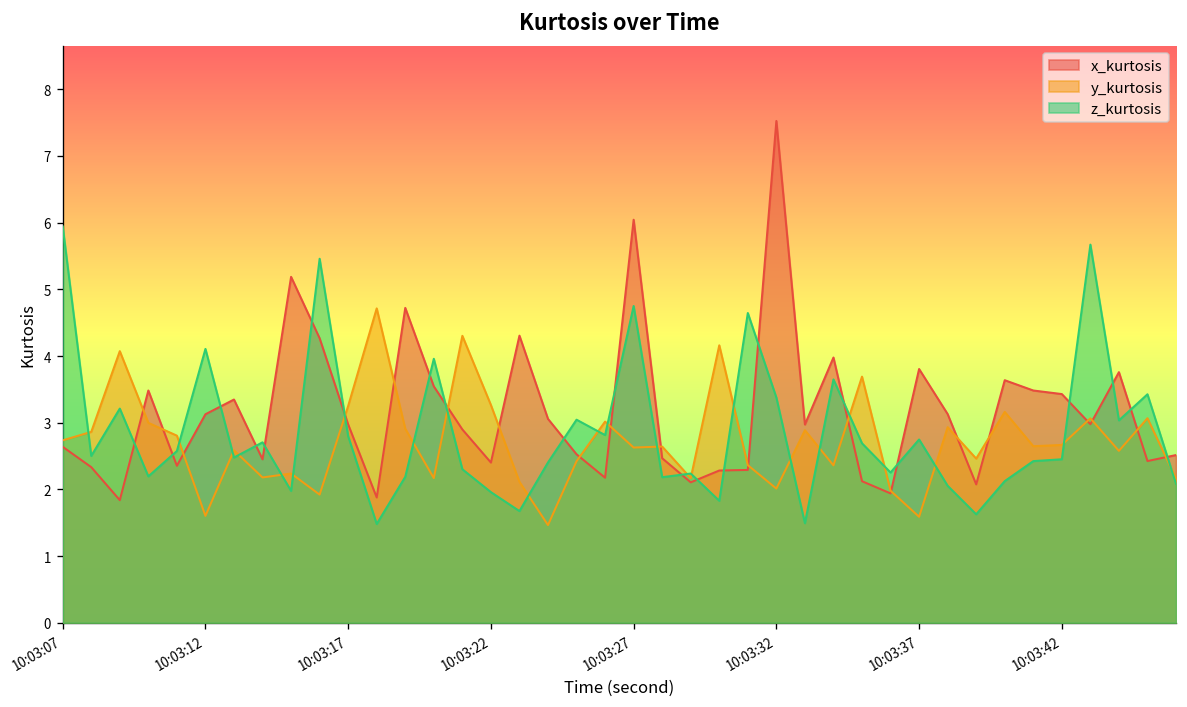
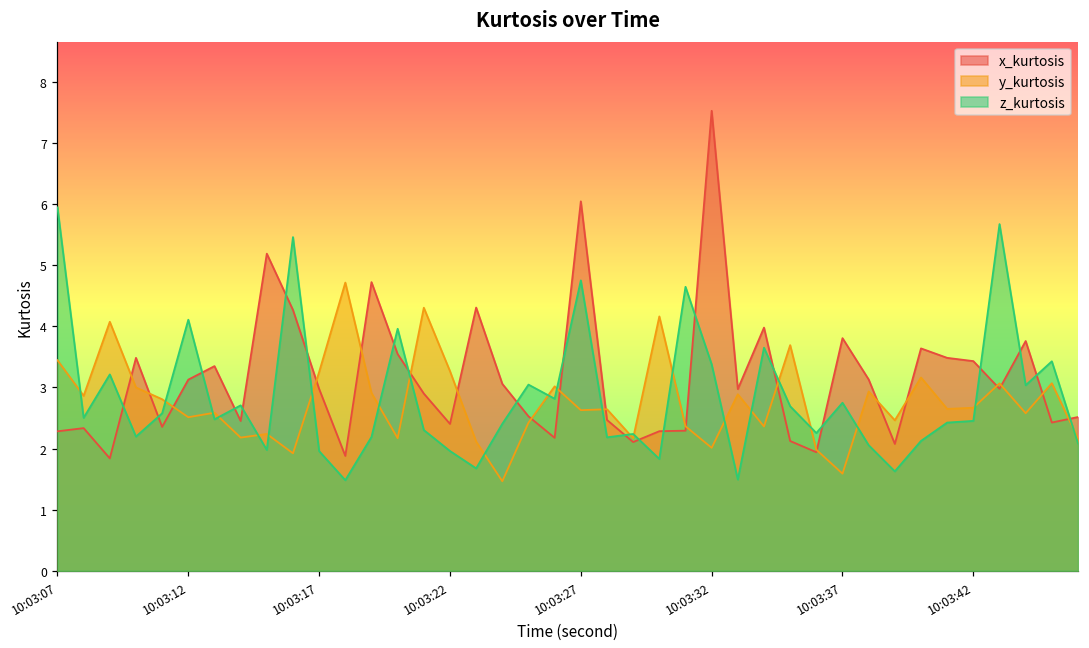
  {
    "x_kurtosis": {
-     "10:03:07": 2.6,
+     "10:03:07": 2.3,
      "10:03:12": 3.1,
      "10:03:17": 3.0,
      "10:03:22": 2.4,
      "10:03:27": 6.0,
      "10:03:32": 7.5,
      "10:03:37": 3.8,
      "10:03:42": 3.4
    },
    "y_kurtosis": {
-     "10:03:07": 2.7,
-     "10:03:12": 1.6,
+     "10:03:07": 3.4,
+     "10:03:12": 2.5,
      "10:03:17": 3.3,
      "10:03:22": 3.3,
      "10:03:27": 2.6,
      "10:03:32": 2.0,
      "10:03:37": 1.6,
      "10:03:42": 2.7
    },
    "z_kurtosis": {
      "10:03:07": 5.9,
      "10:03:12": 4.1,
-     "10:03:17": 2.8,
+     "10:03:17": 2.0,
      "10:03:22": 2.0,
      "10:03:27": 4.8,
      "10:03:32": 3.4,
      "10:03:37": 2.7,
      "10:03:42": 2.5
    }
  }
